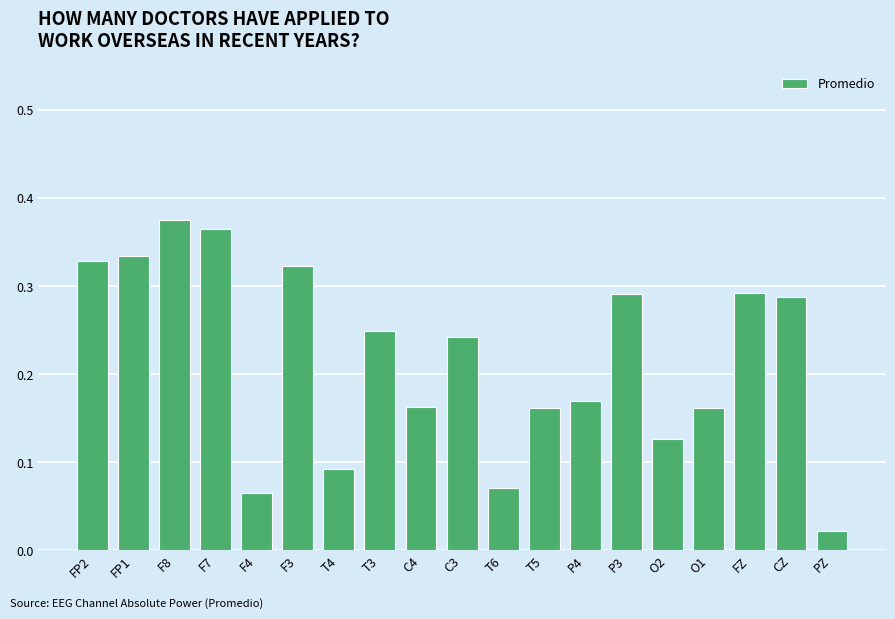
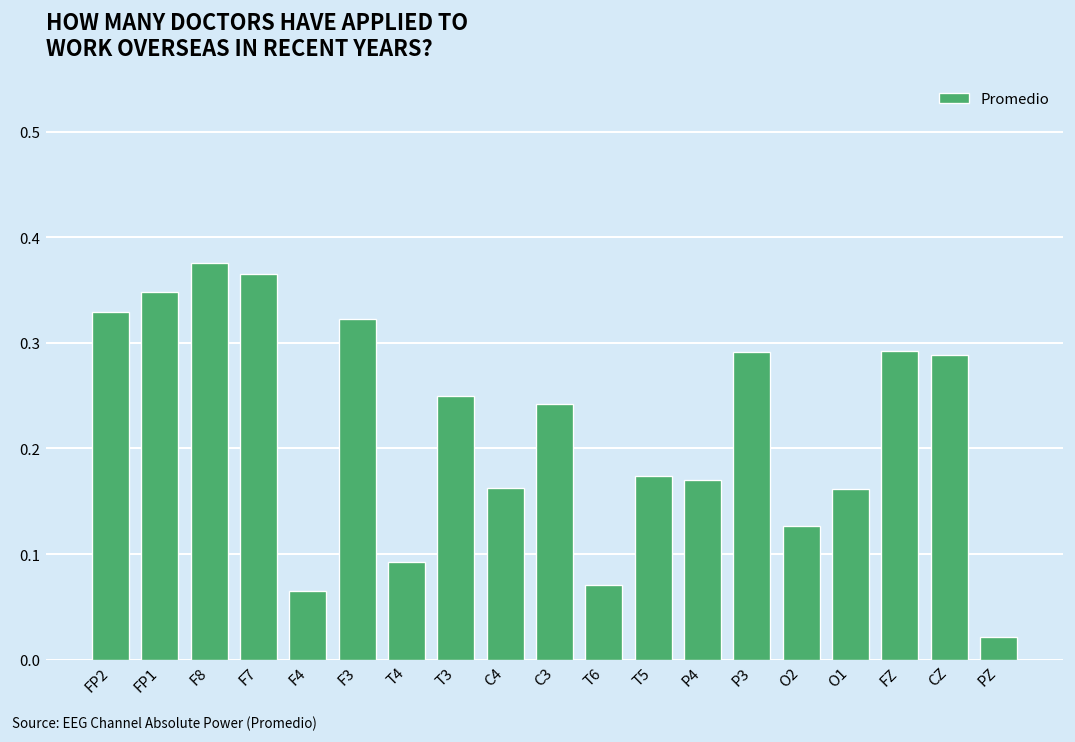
  {
    "FP2": 0.33,
-   "FP1": 0.33,
+   "FP1": 0.35,
    "F8": 0.38,
    "F7": 0.37,
    "F4": 0.07,
    "F3": 0.32,
    "T4": 0.09,
    "T3": 0.25,
    "C4": 0.16,
    "C3": 0.24,
    "T6": 0.07,
-   "T5": 0.16,
+   "T5": 0.17,
    "P4": 0.17,
    "P3": 0.29,
    "O2": 0.13,
    "O1": 0.16,
    "FZ": 0.29,
    "CZ": 0.29,
    "PZ": 0.02
  }
